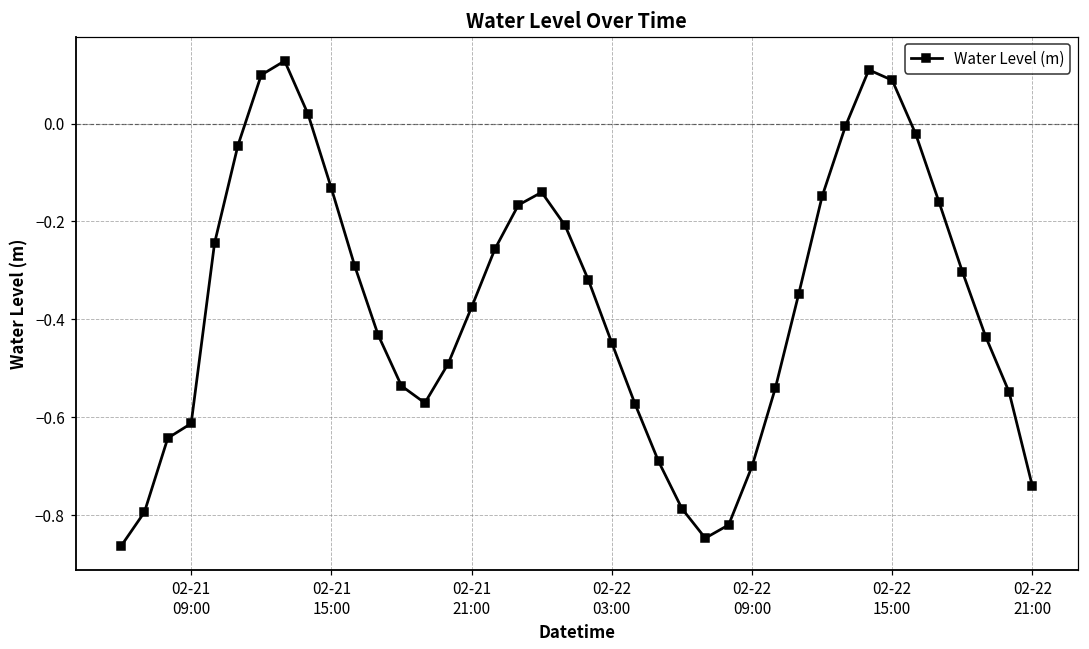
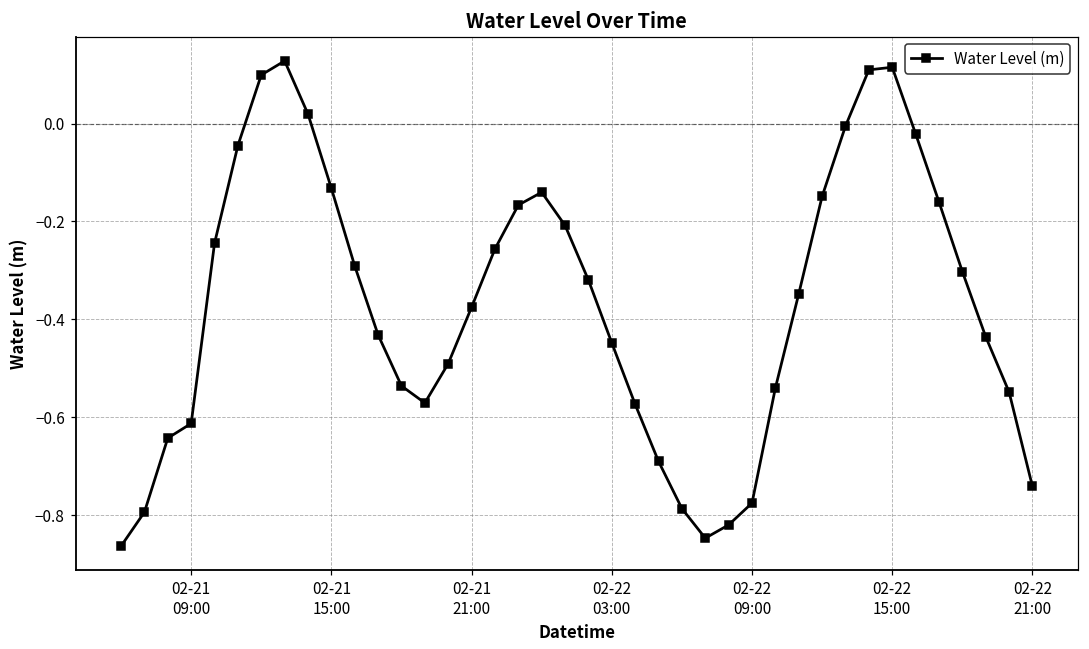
  {
    "02-21 09:00": -0.61,
    "02-21 15:00": -0.13,
    "02-21 21:00": -0.38,
    "02-22 03:00": -0.45,
-   "02-22 09:00": -0.70,
-   "02-22 15:00": 0.09,
+   "02-22 09:00": -0.78,
+   "02-22 15:00": 0.12,
    "02-22 21:00": -0.74
  }
